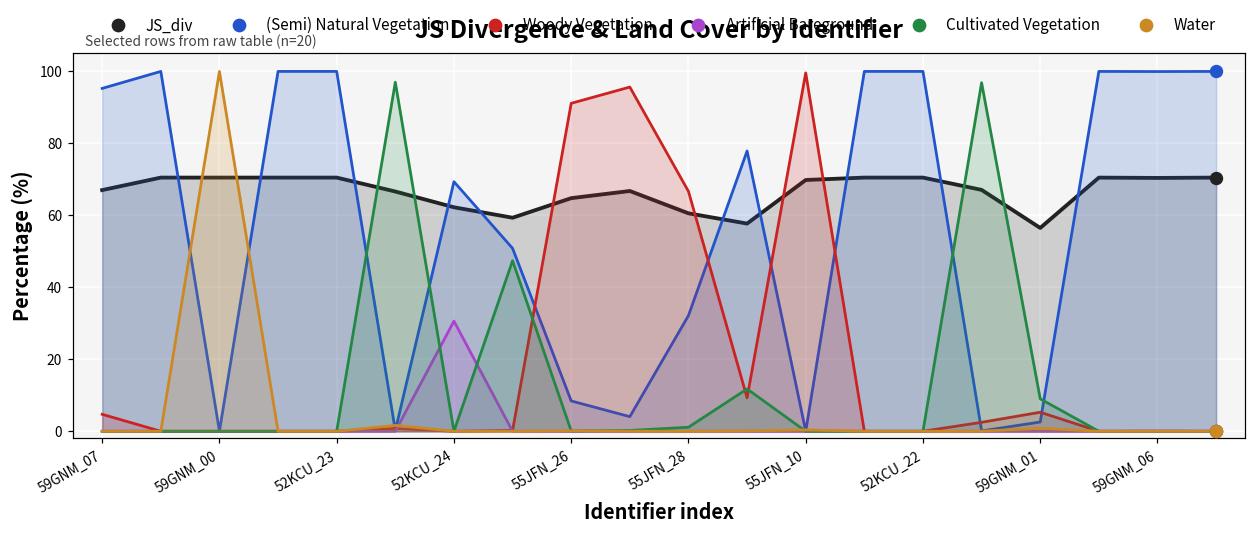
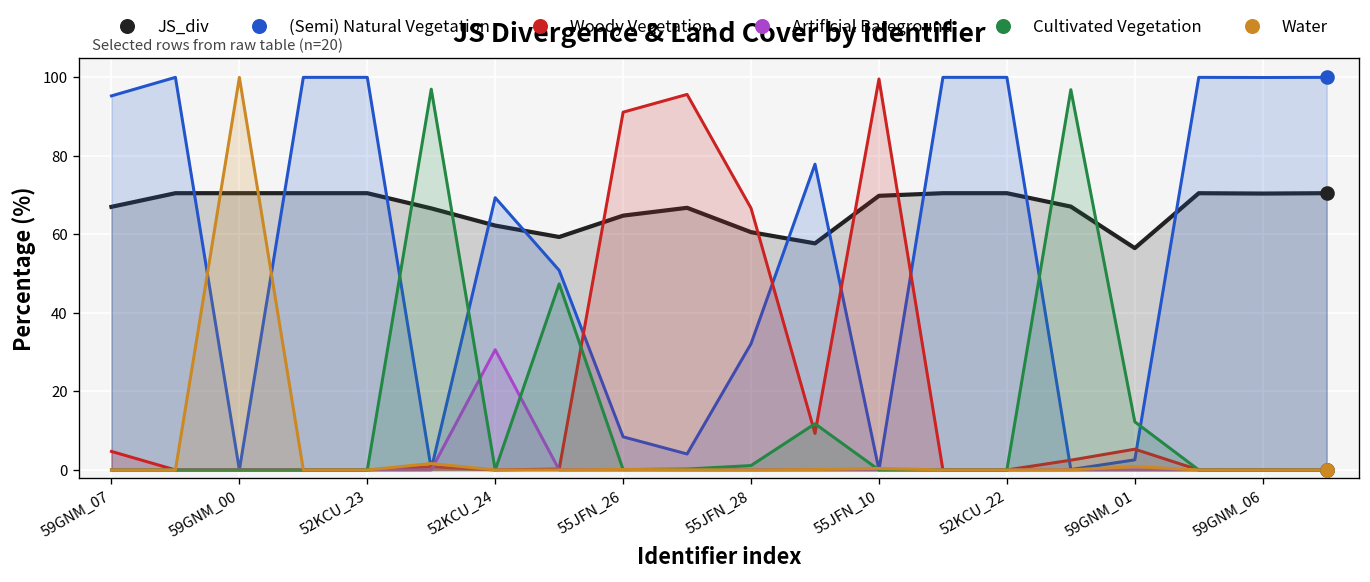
  {
    "Artificial Bareground": {
      "52KCU_24": 31,
      "59GNM_01": 0
    },
    "Cultivated Vegetation": {
      "55JFN_28": 1,
-     "59GNM_01": 9
+     "59GNM_01": 12
    },
    "Water": {
      "59GNM_01": 1
    }
  }
